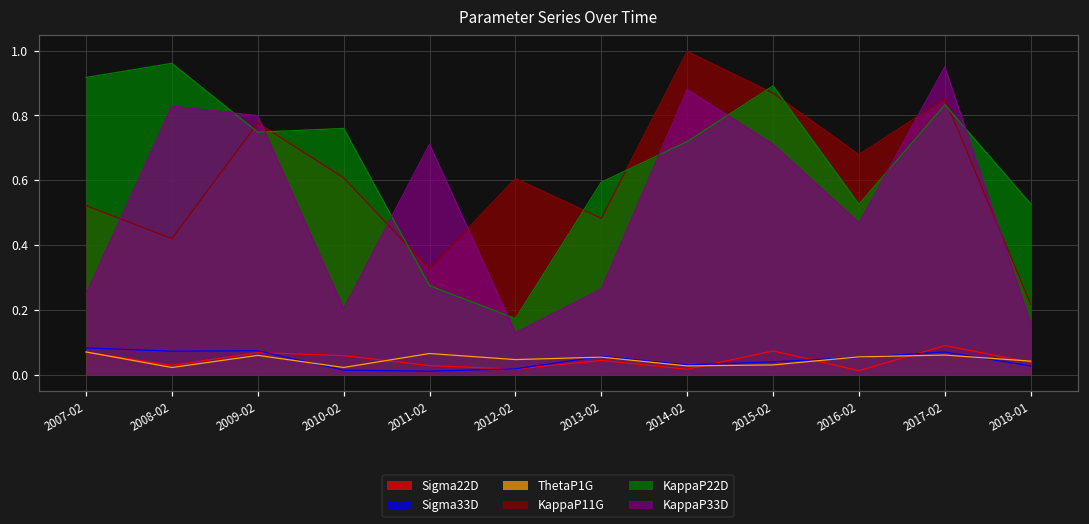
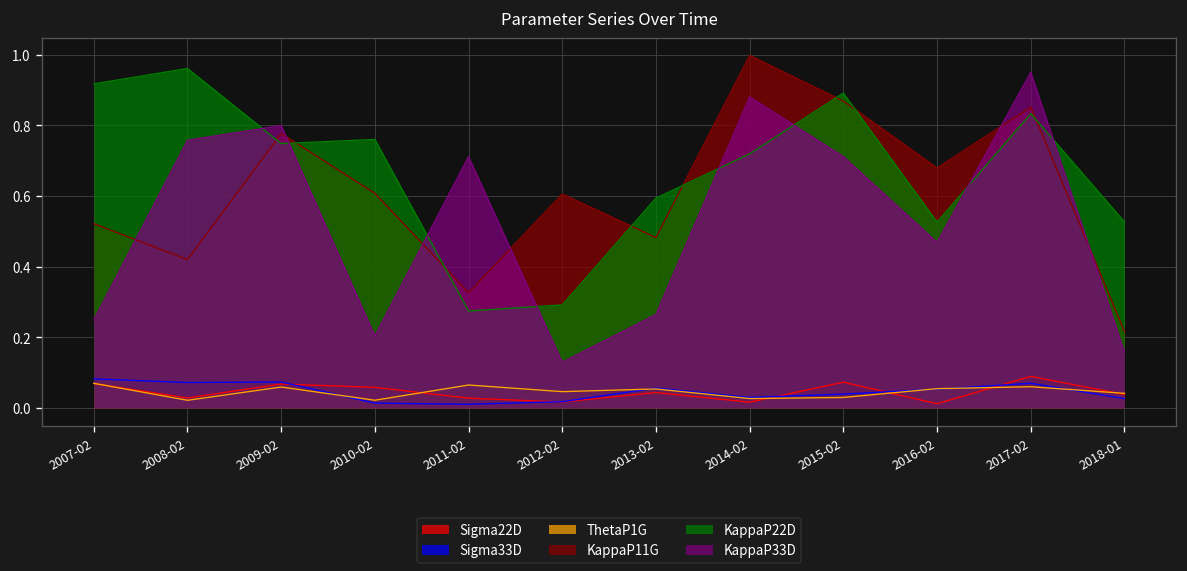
  {
    "Sigma22D": {
      "2010-02": 0.06,
      "2011-02": 0.03,
      "2013-02": 0.04,
      "2014-02": 0.02,
      "2015-02": 0.07,
      "2016-02": 0.01,
      "2017-02": 0.09
    },
    "Sigma33D": {
      "2007-02": 0.08,
      "2008-02": 0.07,
      "2011-02": 0.01,
      "2015-02": 0.04,
      "2017-02": 0.07,
      "2018-01": 0.03
    },
    "ThetaP1G": {
      "2011-02": 0.07,
      "2012-02": 0.05,
      "2015-02": 0.03,
      "2017-02": 0.06
    },
    "KappaP11G": {
      "2007-02": 0.52,
      "2008-02": 0.42,
      "2009-02": 0.78,
      "2010-02": 0.61,
      "2011-02": 0.33,
      "2012-02": 0.61,
      "2013-02": 0.48,
      "2014-02": 1.00,
      "2015-02": 0.87,
      "2016-02": 0.68,
      "2017-02": 0.85,
      "2018-01": 0.22
    },
    "KappaP22D": {
      "2007-02": 0.92,
      "2008-02": 0.96,
      "2009-02": 0.75,
      "2010-02": 0.76,
      "2011-02": 0.27,
-     "2012-02": 0.17,
+     "2012-02": 0.29,
      "2013-02": 0.59,
      "2014-02": 0.72,
      "2015-02": 0.89,
      "2016-02": 0.53,
      "2017-02": 0.83,
      "2018-01": 0.53
    },
    "KappaP33D": {
      "2007-02": 0.25,
-     "2008-02": 0.83,
+     "2008-02": 0.76,
      "2009-02": 0.80,
      "2010-02": 0.20,
      "2011-02": 0.71,
      "2012-02": 0.13,
      "2013-02": 0.26,
      "2014-02": 0.88,
      "2015-02": 0.71,
      "2016-02": 0.47,
      "2017-02": 0.95,
      "2018-01": 0.16
    }
  }
